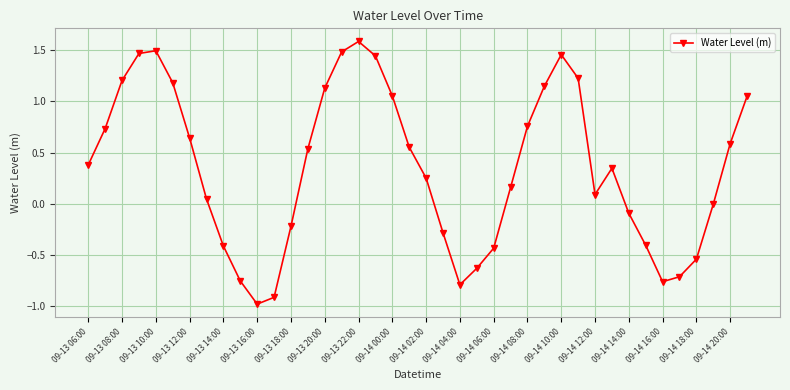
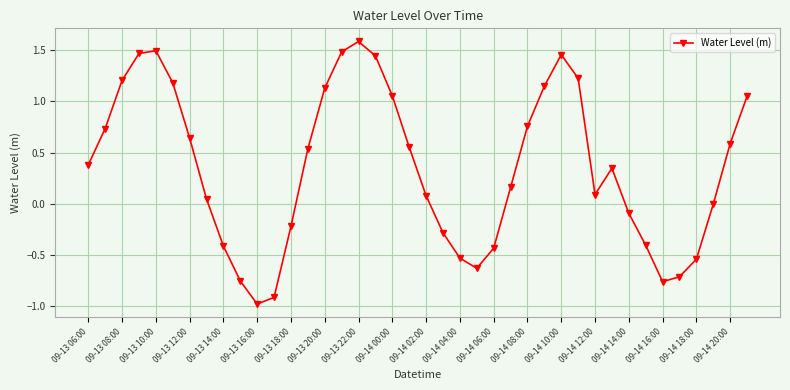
  {
    "09-13 06:00": 0.38,
    "09-13 08:00": 1.20,
    "09-13 10:00": 1.49,
    "09-13 12:00": 0.64,
    "09-13 14:00": -0.41,
    "09-13 16:00": -0.98,
    "09-13 18:00": -0.22,
    "09-13 20:00": 1.13,
    "09-13 22:00": 1.58,
    "09-14 00:00": 1.05,
-   "09-14 02:00": 0.25,
-   "09-14 04:00": -0.79,
+   "09-14 02:00": 0.08,
+   "09-14 04:00": -0.53,
    "09-14 06:00": -0.43,
    "09-14 08:00": 0.76,
    "09-14 10:00": 1.45,
    "09-14 12:00": 0.09,
    "09-14 14:00": -0.09,
    "09-14 16:00": -0.76,
    "09-14 18:00": -0.54,
    "09-14 20:00": 0.59
  }
